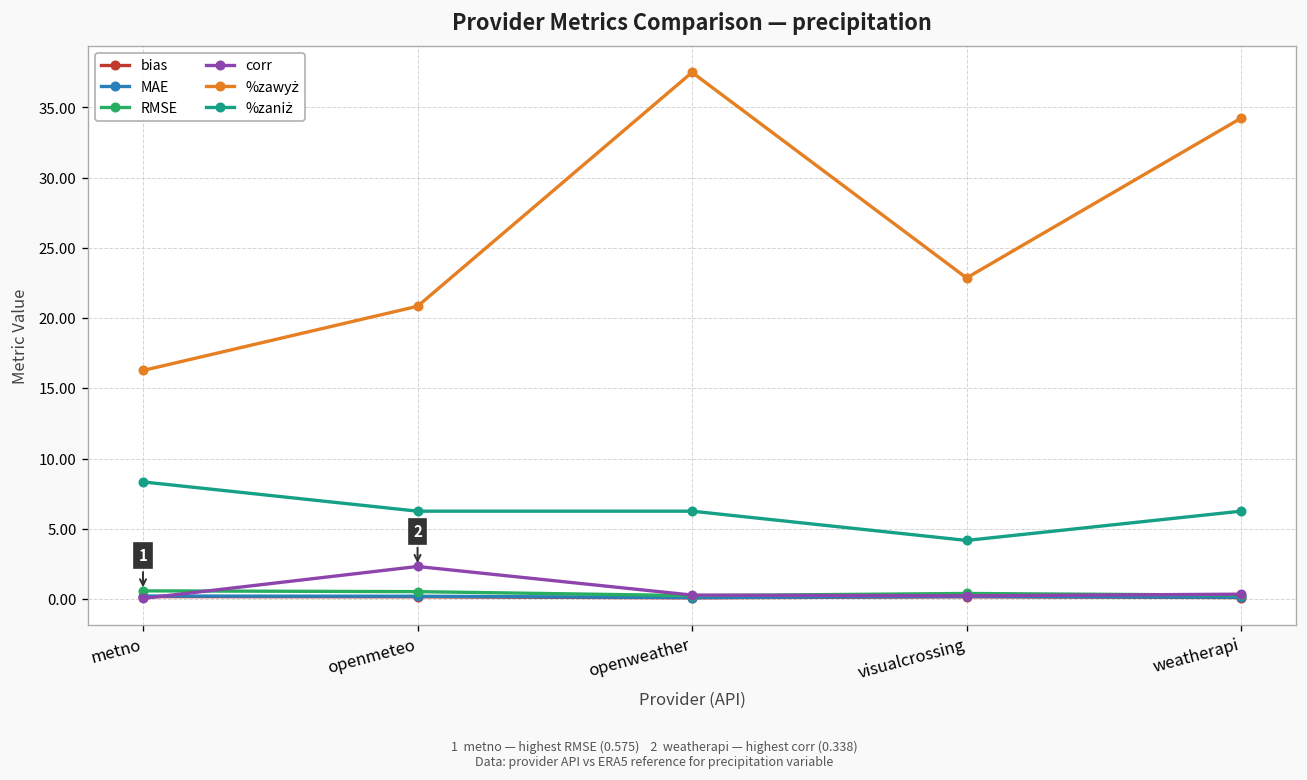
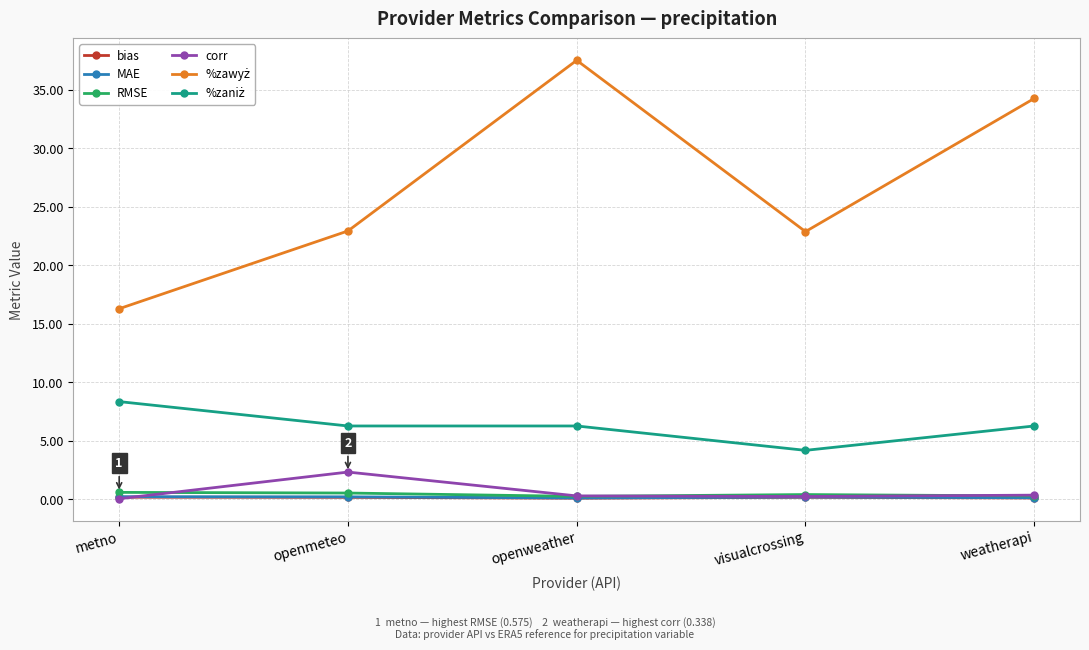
  {
    "%zawyż": {
      "metno": 16.3,
-     "openmeteo": 20.8,
+     "openmeteo": 22.9,
      "openweather": 37.5,
      "visualcrossing": 22.9,
      "weatherapi": 34.2
    }
  }
